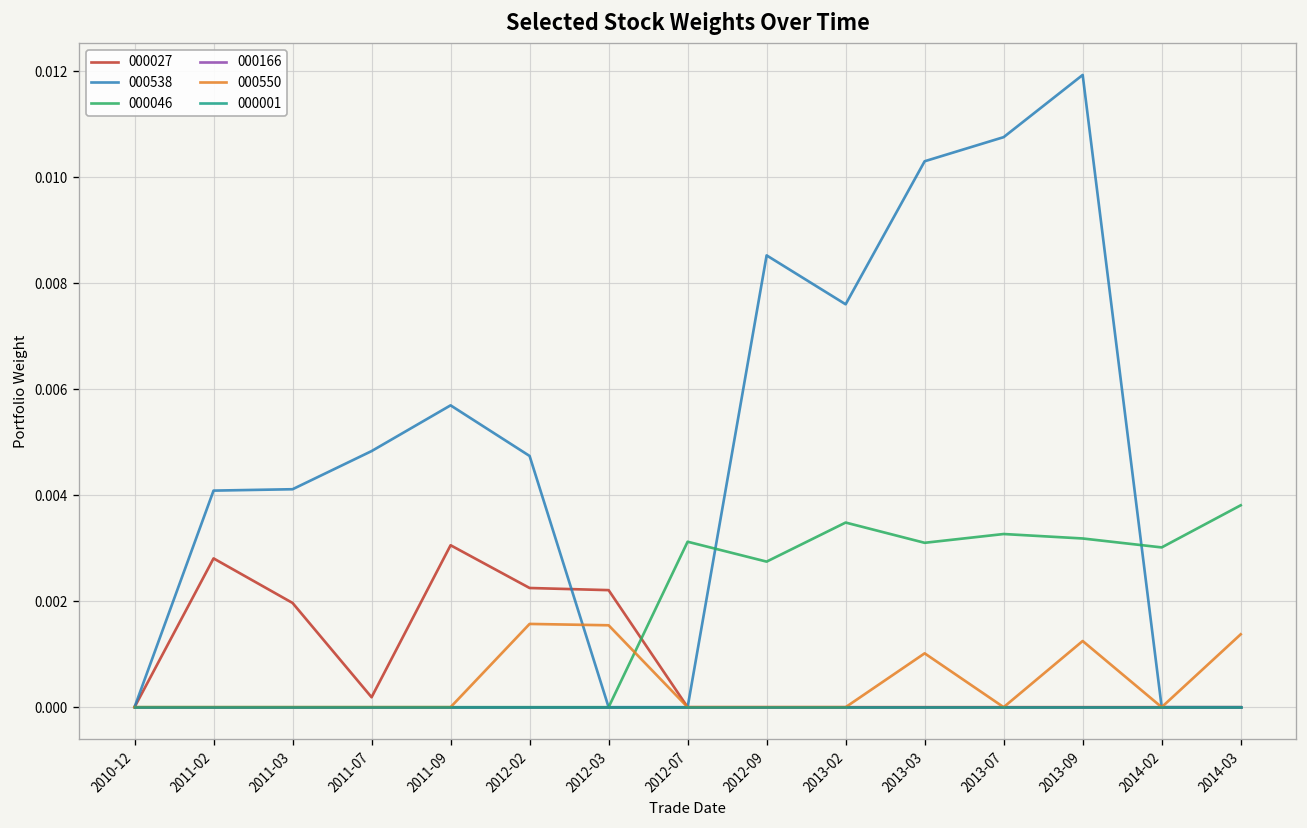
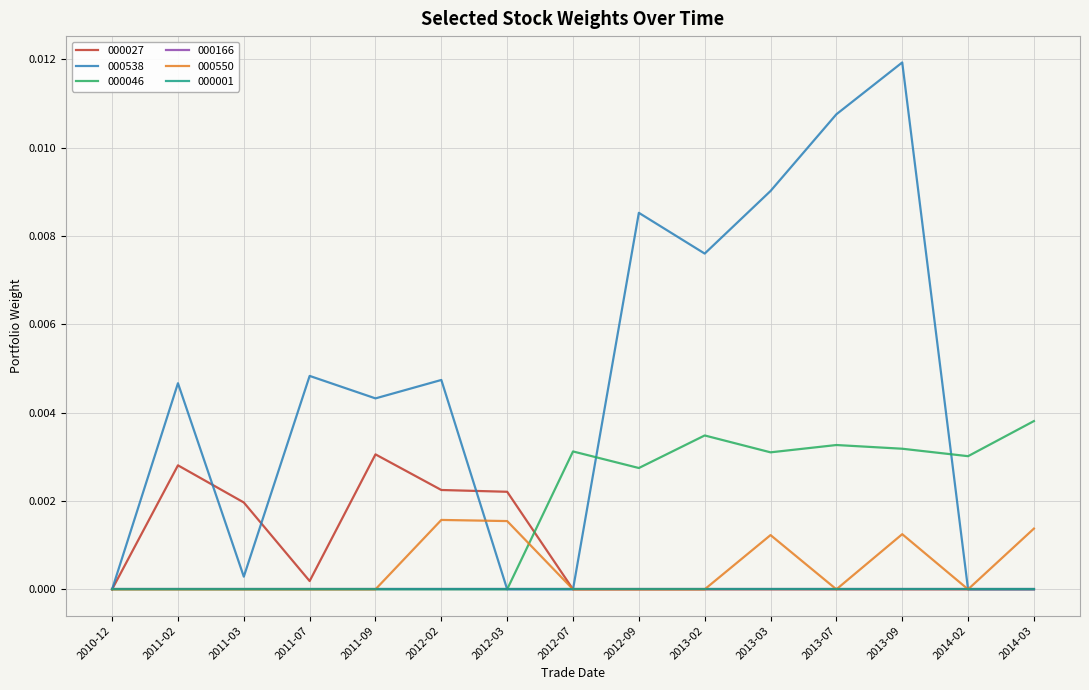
  {
    "000027": {
      "2011-02": 0.0028,
      "2011-03": 0.0020,
      "2011-07": 0.0002,
      "2011-09": 0.0031,
      "2012-02": 0.0022,
      "2012-03": 0.0022
    },
    "000538": {
-     "2011-02": 0.0041,
-     "2011-03": 0.0041,
+     "2011-02": 0.0047,
+     "2011-03": 0.0003,
      "2011-07": 0.0048,
-     "2011-09": 0.0057,
+     "2011-09": 0.0043,
      "2012-02": 0.0047,
      "2012-09": 0.0085,
      "2013-02": 0.0076,
-     "2013-03": 0.0103,
+     "2013-03": 0.0090,
      "2013-07": 0.0108,
      "2013-09": 0.0119
    },
    "000550": {
      "2012-02": 0.0016,
      "2012-03": 0.0015,
-     "2013-03": 0.0010,
+     "2013-03": 0.0012,
      "2013-09": 0.0012,
      "2014-03": 0.0014
    }
  }
